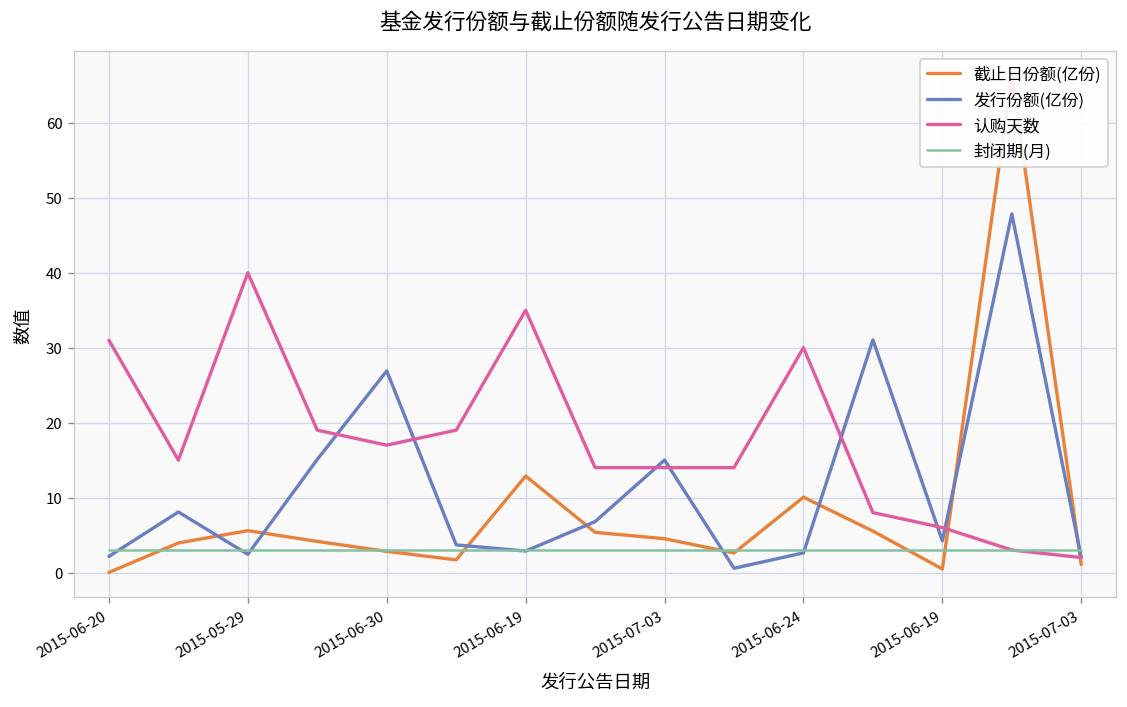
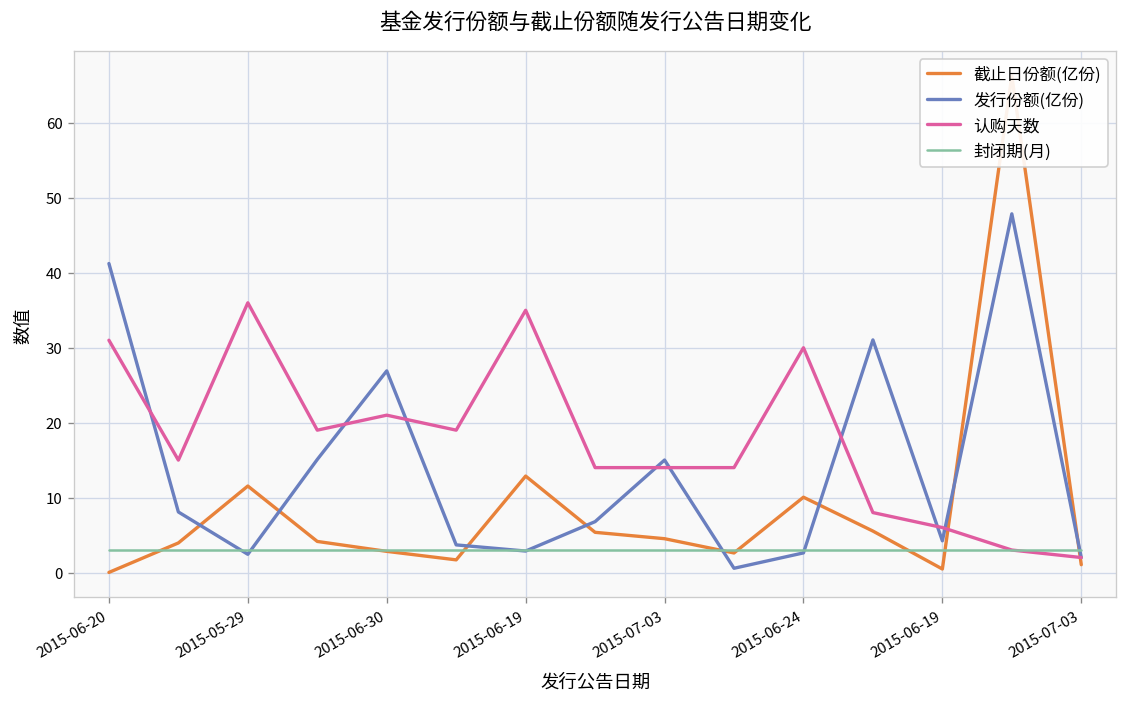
  {
    "截止日份额(亿份)": {
      "2015-06-20": 0,
-     "2015-05-29": 6,
+     "2015-05-29": 12,
      "2015-06-24": 10
    },
    "发行份额(亿份)": {
-     "2015-06-20": 2,
+     "2015-06-20": 41,
      "2015-05-29": 2,
      "2015-06-30": 27
    },
    "认购天数": {
      "2015-06-20": 31,
-     "2015-05-29": 40,
-     "2015-06-30": 17,
+     "2015-05-29": 36,
+     "2015-06-30": 21,
      "2015-06-24": 30
    },
    "封闭期(月)": {
      "2015-06-20": 3,
      "2015-05-29": 3
    }
  }
